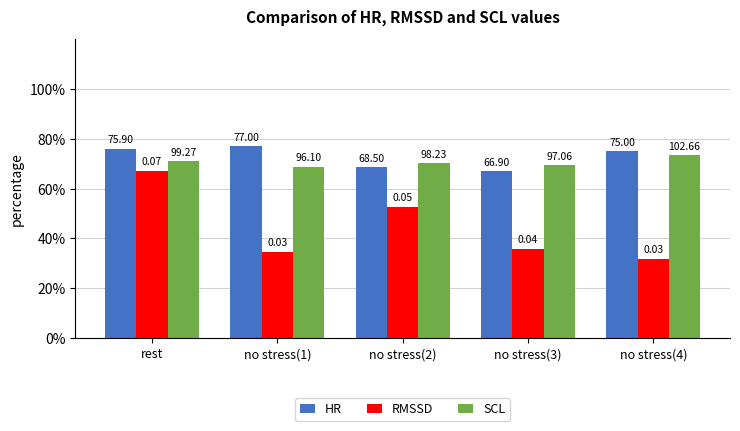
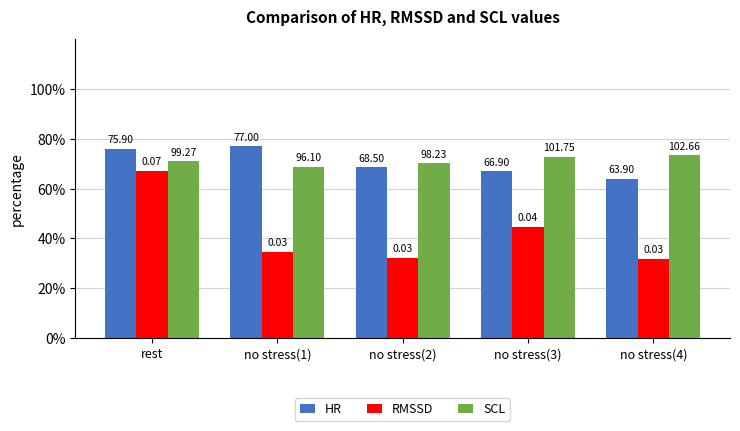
  {
    "HR": {
      "rest": "75.90",
      "no stress(1)": "77.00",
      "no stress(2)": "68.50",
      "no stress(3)": "66.90",
-     "no stress(4)": "75.00"
+     "no stress(4)": "63.90"
    },
    "RMSSD": {
-     "no stress(2)": "0.05",
-     "no stress(3)": "36%"
+     "no stress(2)": "0.03",
+     "no stress(3)": "45%"
    },
    "SCL": {
-     "no stress(3)": "97.06"
+     "no stress(3)": "101.75"
    }
  }
